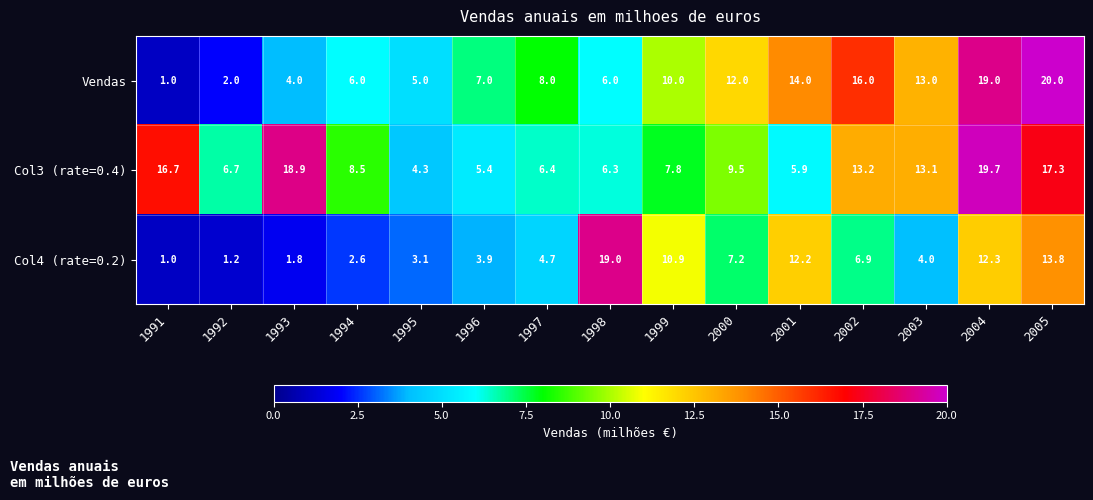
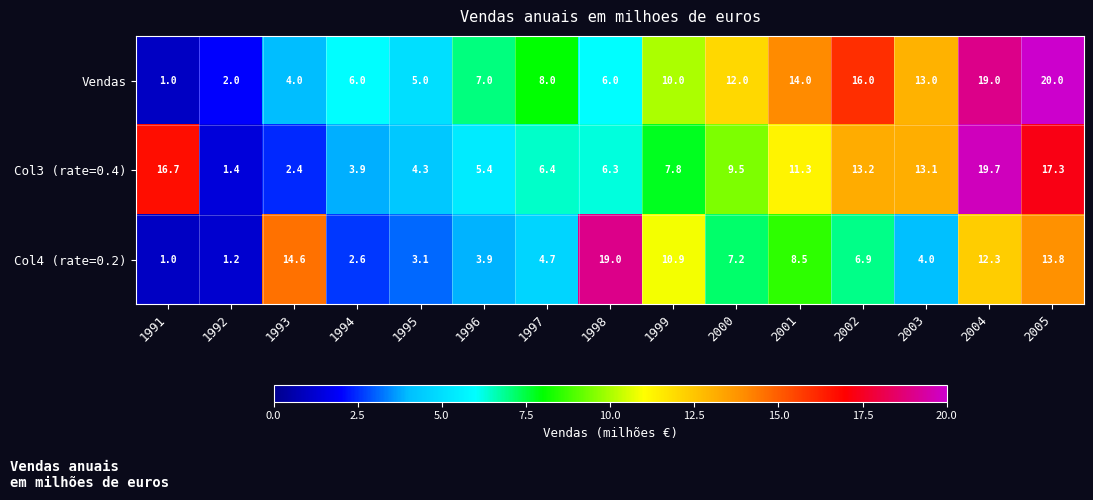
  {
    "Vendas": {
      "1991": 1.0,
      "1992": 2.0,
      "1993": 4.0,
      "1994": 6.0,
      "1995": 5.0,
      "1996": 7.0,
      "1997": 8.0,
      "1998": 6.0,
      "1999": 10.0,
      "2000": 12.0,
      "2001": 14.0,
      "2002": 16.0,
      "2003": 13.0,
      "2004": 19.0,
      "2005": 20.0
    },
    "Col3 (rate=0.4)": {
      "1991": 16.7,
-     "1992": 6.7,
-     "1993": 18.9,
-     "1994": 8.5,
+     "1992": 1.4,
+     "1993": 2.4,
+     "1994": 3.9,
      "1995": 4.3,
      "1996": 5.4,
      "1997": 6.4,
      "1998": 6.3,
      "1999": 7.8,
      "2000": 9.5,
-     "2001": 5.9,
+     "2001": 11.3,
      "2002": 13.2,
      "2003": 13.1,
      "2004": 19.7,
      "2005": 17.3
    },
    "Col4 (rate=0.2)": {
      "1991": 1.0,
      "1992": 1.2,
-     "1993": 1.8,
+     "1993": 14.6,
      "1994": 2.6,
      "1995": 3.1,
      "1996": 3.9,
      "1997": 4.7,
      "1998": 19.0,
      "1999": 10.9,
      "2000": 7.2,
-     "2001": 12.2,
+     "2001": 8.5,
      "2002": 6.9,
      "2003": 4.0,
      "2004": 12.3,
      "2005": 13.8
    }
  }
